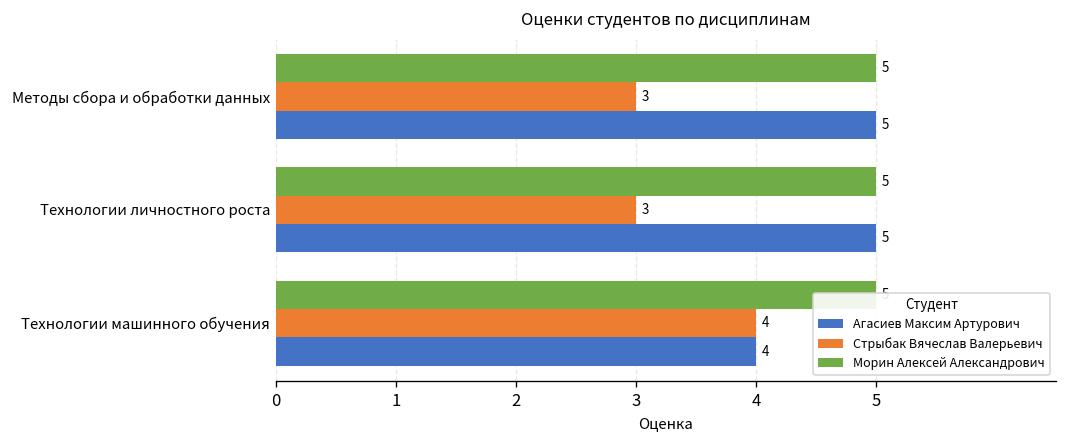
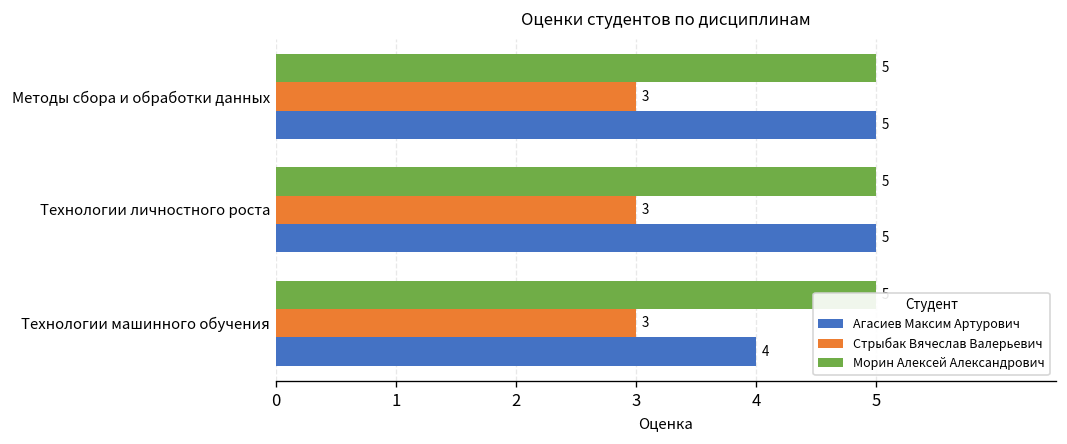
  {
    "Агасиев Максим Артурович": {
      "Методы сбора и обработки данных": 5,
      "Технологии личностного роста": 5,
      "Технологии машинного обучения": 4
    },
    "Стрыбак Вячеслав Валерьевич": {
      "Методы сбора и обработки данных": 3,
      "Технологии личностного роста": 3,
-     "Технологии машинного обучения": 4
+     "Технологии машинного обучения": 3
    },
    "Морин Алексей Александрович": {
      "Методы сбора и обработки данных": 5,
      "Технологии личностного роста": 5
    }
  }
